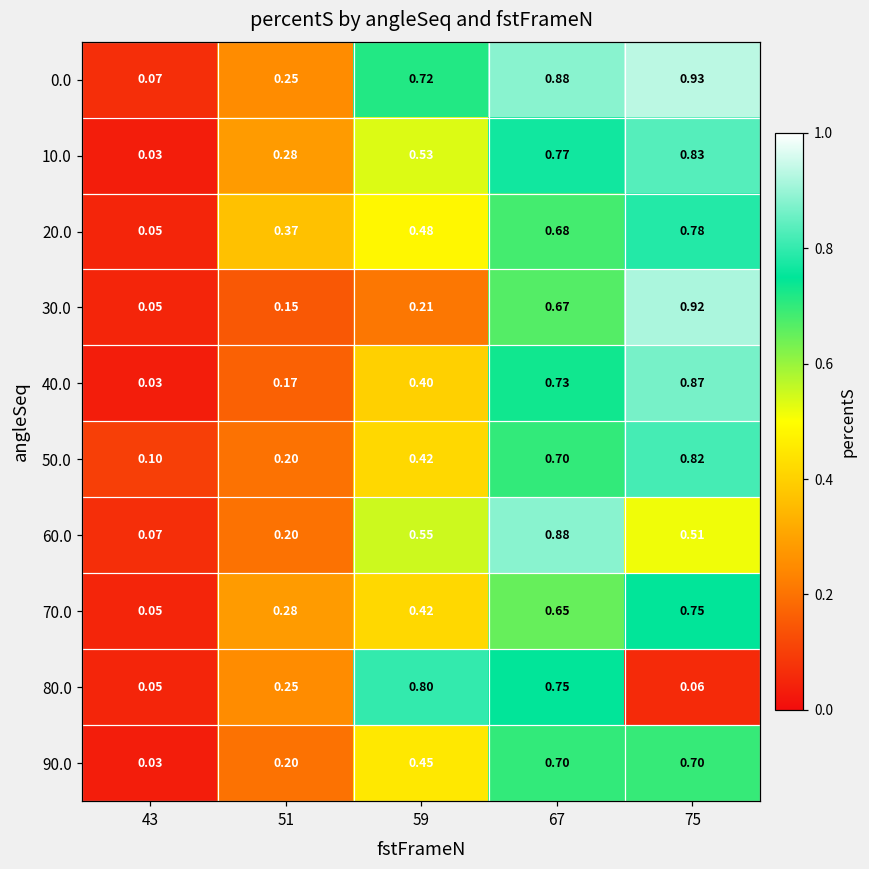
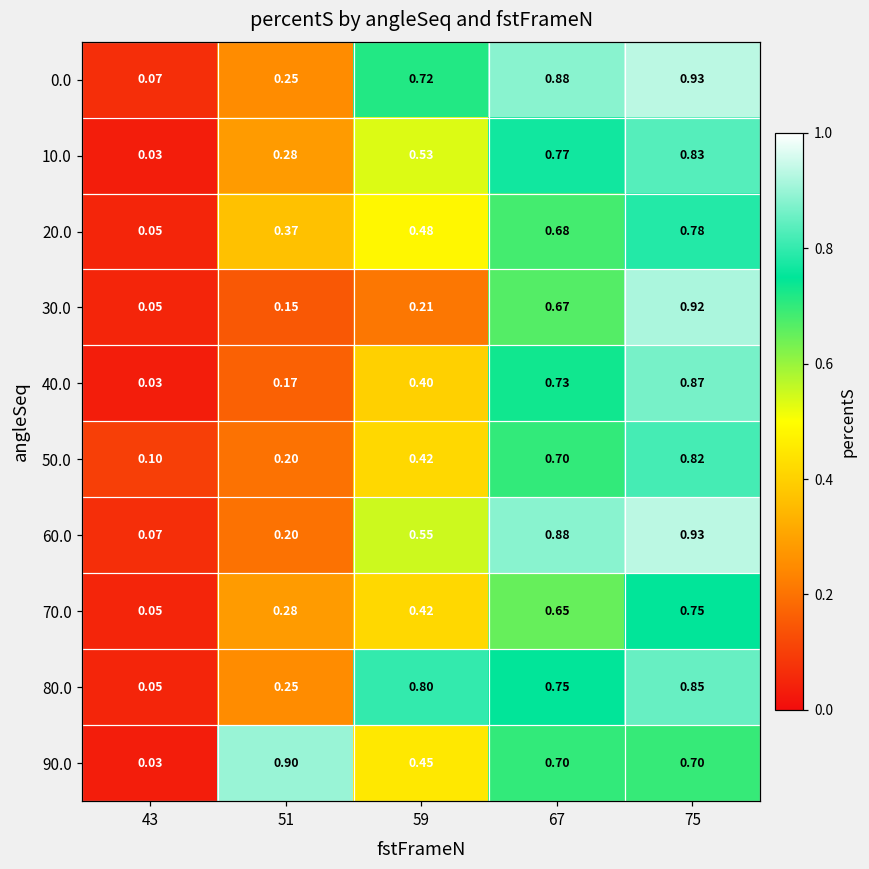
  {
    "0.0": {
      "43": 0.07,
      "51": 0.25,
      "59": 0.72,
      "67": 0.88,
      "75": 0.93
    },
    "10.0": {
      "43": 0.03,
      "51": 0.28,
      "59": 0.53,
      "67": 0.77,
      "75": 0.83
    },
    "20.0": {
      "43": 0.05,
      "51": 0.37,
      "59": 0.48,
      "67": 0.68,
      "75": 0.78
    },
    "30.0": {
      "43": 0.05,
      "51": 0.15,
      "59": 0.21,
      "67": 0.67,
      "75": 0.92
    },
    "40.0": {
      "43": 0.03,
      "51": 0.17,
      "59": 0.40,
      "67": 0.73,
      "75": 0.87
    },
    "50.0": {
      "43": 0.10,
      "51": 0.20,
      "59": 0.42,
      "67": 0.70,
      "75": 0.82
    },
    "60.0": {
      "43": 0.07,
      "51": 0.20,
      "59": 0.55,
      "67": 0.88,
-     "75": 0.51
+     "75": 0.93
    },
    "70.0": {
      "43": 0.05,
      "51": 0.28,
      "59": 0.42,
      "67": 0.65,
      "75": 0.75
    },
    "80.0": {
      "43": 0.05,
      "51": 0.25,
      "59": 0.80,
      "67": 0.75,
-     "75": 0.06
+     "75": 0.85
    },
    "90.0": {
      "43": 0.03,
-     "51": 0.20,
+     "51": 0.90,
      "59": 0.45,
      "67": 0.70,
      "75": 0.70
    }
  }
